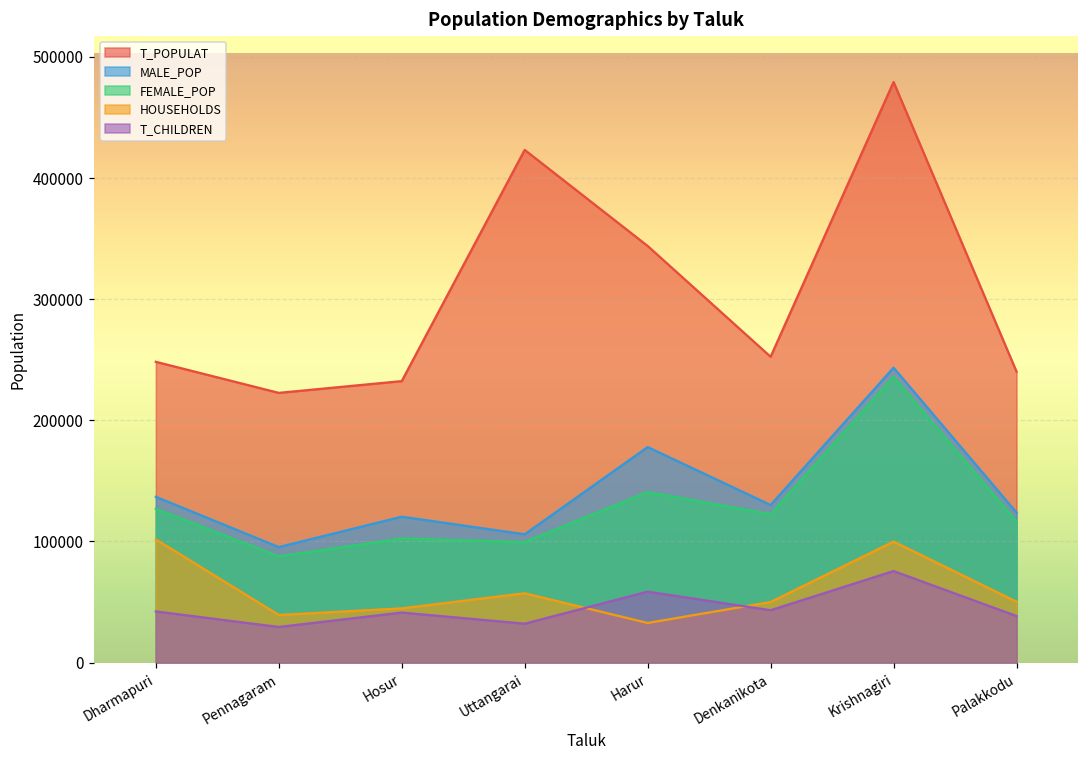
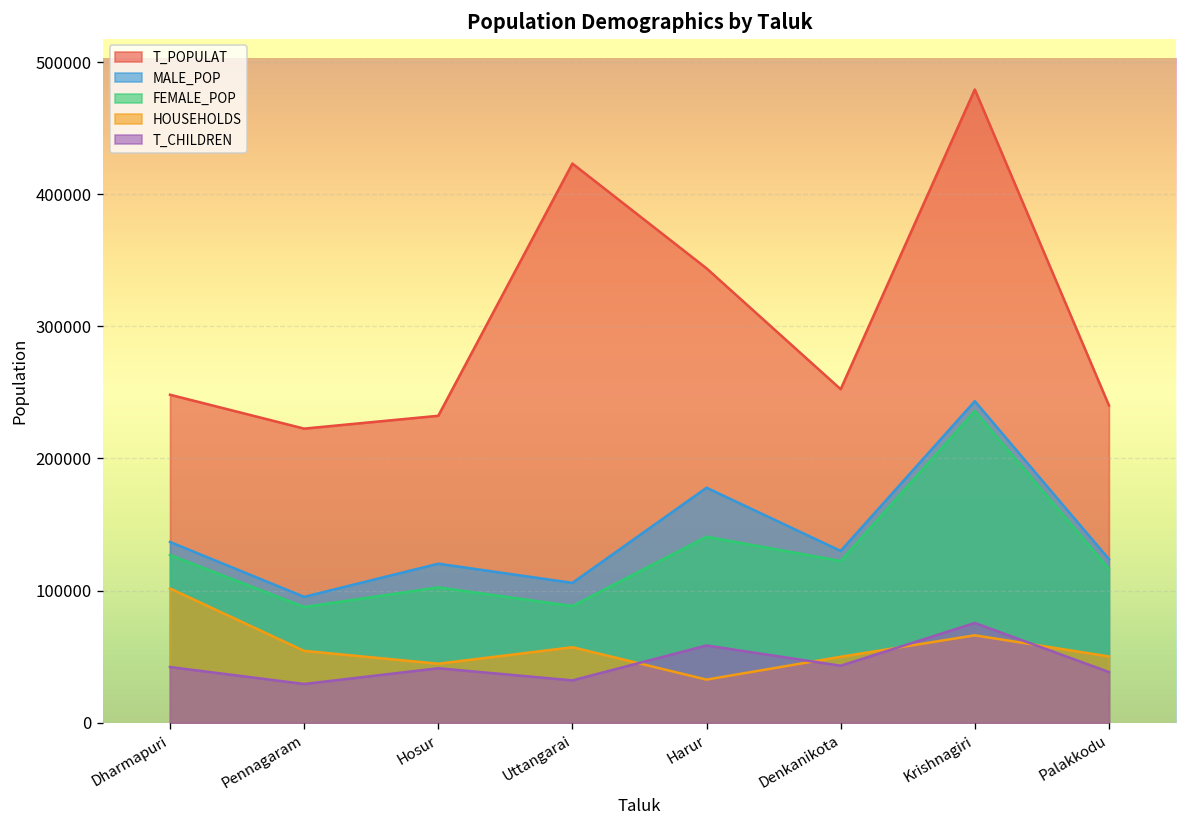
  {
    "T_POPULAT": {
      "Dharmapuri": 248000,
      "Pennagaram": 223000,
      "Hosur": 232000,
      "Uttangarai": 423000,
      "Harur": 344000,
      "Denkanikota": 252000,
      "Krishnagiri": 479000,
      "Palakkodu": 240000
    },
    "MALE_POP": {
      "Dharmapuri": 137000,
      "Pennagaram": 95000,
      "Hosur": 120000,
      "Uttangarai": 106000,
      "Harur": 178000,
      "Denkanikota": 130000,
      "Krishnagiri": 243000,
      "Palakkodu": 124000
    },
    "FEMALE_POP": {
      "Dharmapuri": 127000,
      "Pennagaram": 88000,
      "Hosur": 102000,
-     "Uttangarai": 100000,
+     "Uttangarai": 88000,
      "Harur": 141000,
      "Denkanikota": 122000,
      "Krishnagiri": 236000,
      "Palakkodu": 116000
    },
    "HOUSEHOLDS": {
      "Dharmapuri": 102000,
-     "Pennagaram": 39000,
+     "Pennagaram": 54000,
      "Hosur": 45000,
      "Uttangarai": 57000,
      "Harur": 33000,
      "Denkanikota": 50000,
-     "Krishnagiri": 100000,
+     "Krishnagiri": 66000,
      "Palakkodu": 50000
    },
    "T_CHILDREN": {
      "Dharmapuri": 42000,
      "Pennagaram": 29000,
      "Hosur": 41000,
      "Uttangarai": 32000,
      "Harur": 58000,
      "Denkanikota": 43000,
      "Krishnagiri": 76000,
      "Palakkodu": 38000
    }
  }
